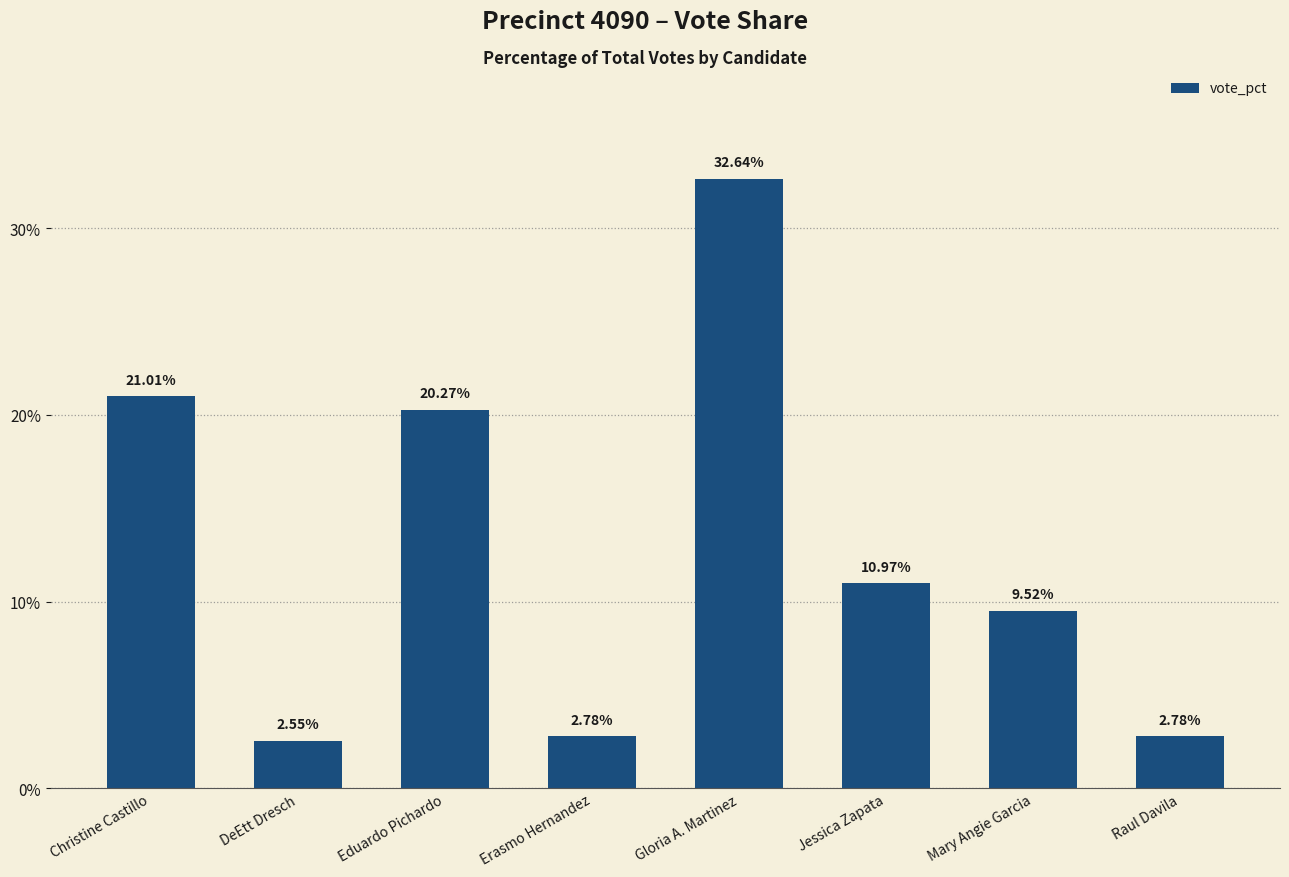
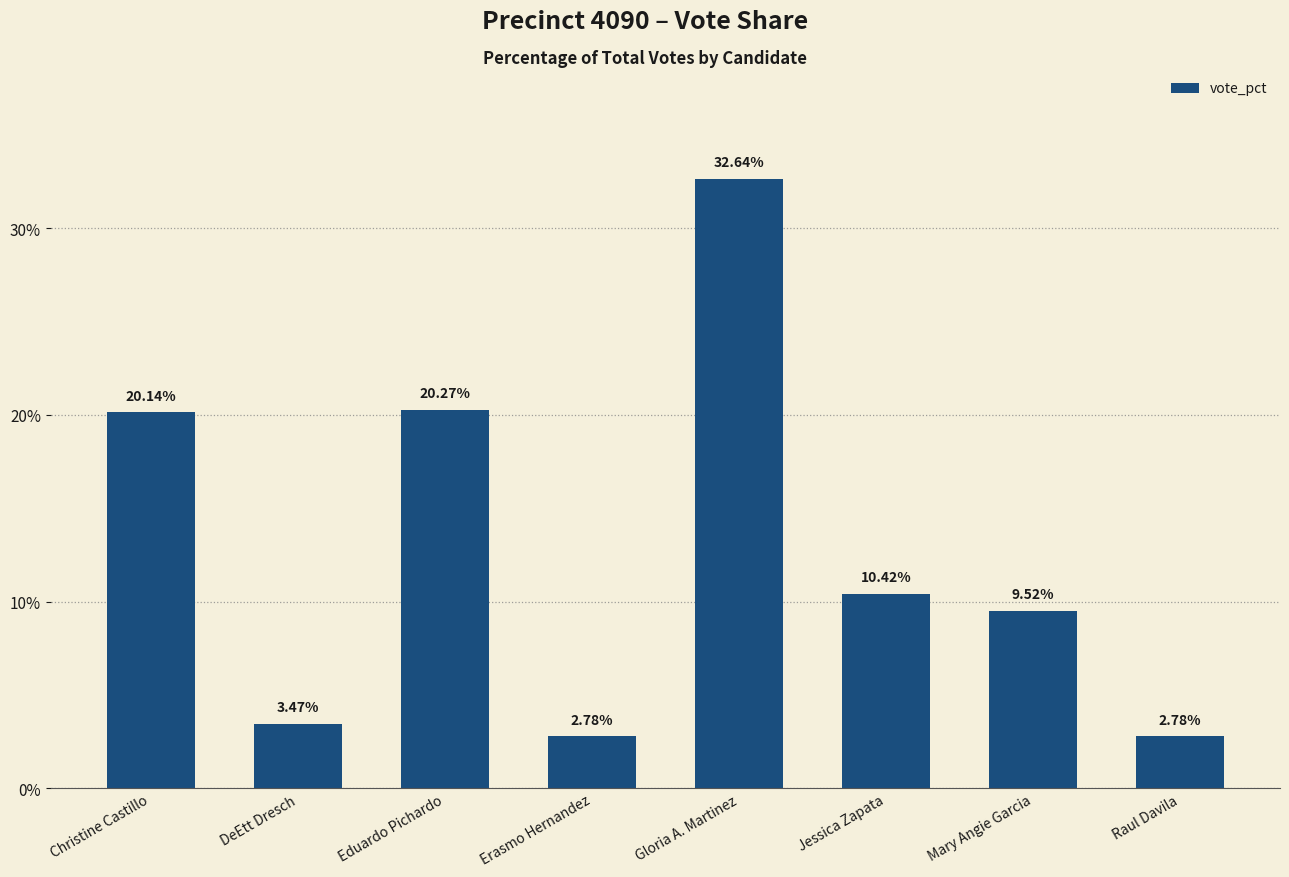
  {
-   "Christine Castillo": "21.01%",
-   "DeEtt Dresch": "2.55%",
+   "Christine Castillo": "20.14%",
+   "DeEtt Dresch": "3.47%",
    "Eduardo Pichardo": "20.27%",
    "Erasmo Hernandez": "2.78%",
    "Gloria A. Martinez": "32.64%",
-   "Jessica Zapata": "10.97%",
+   "Jessica Zapata": "10.42%",
    "Mary Angie Garcia": "9.52%",
    "Raul Davila": "2.78%"
  }
